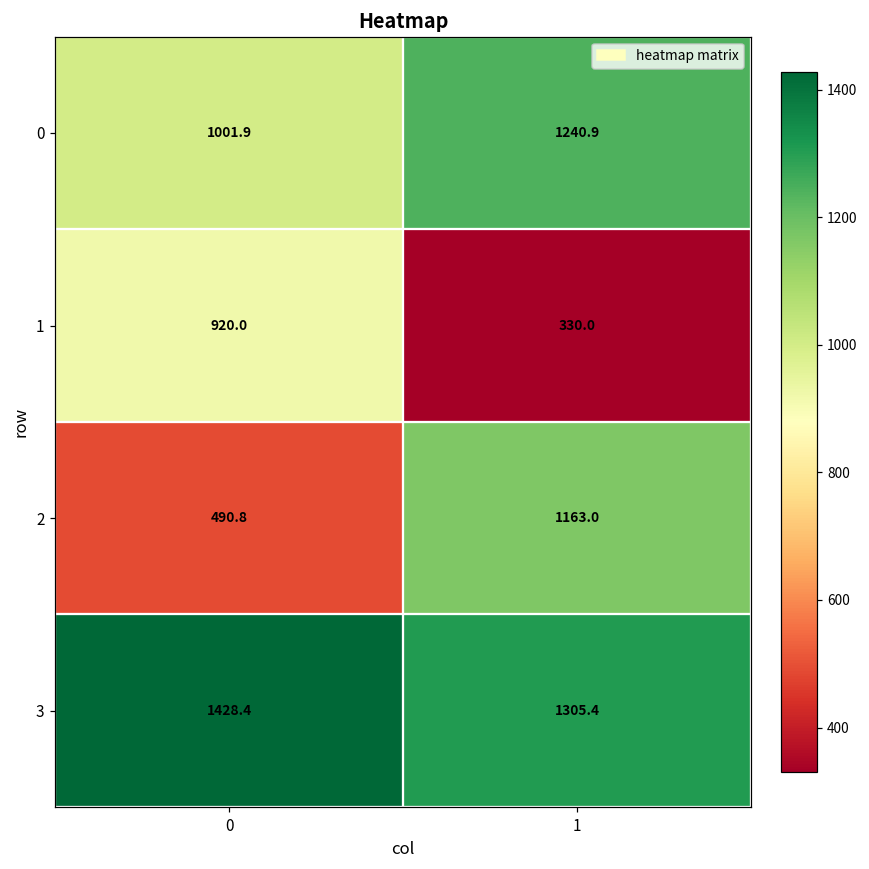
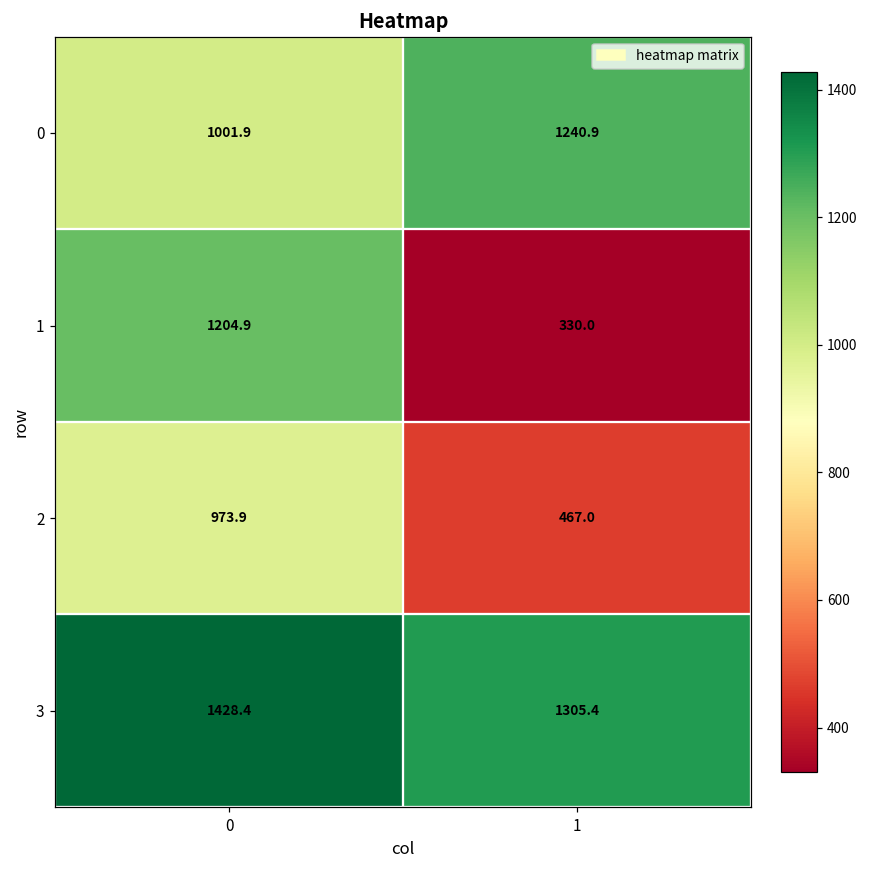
  {
    "0": {
      "0": 1001.9,
      "1": 1240.9
    },
    "1": {
-     "0": 920.0,
+     "0": 1204.9,
      "1": 330.0
    },
    "2": {
-     "0": 490.8,
-     "1": 1163.0
+     "0": 973.9,
+     "1": 467.0
    },
    "3": {
      "0": 1428.4,
      "1": 1305.4
    }
  }
